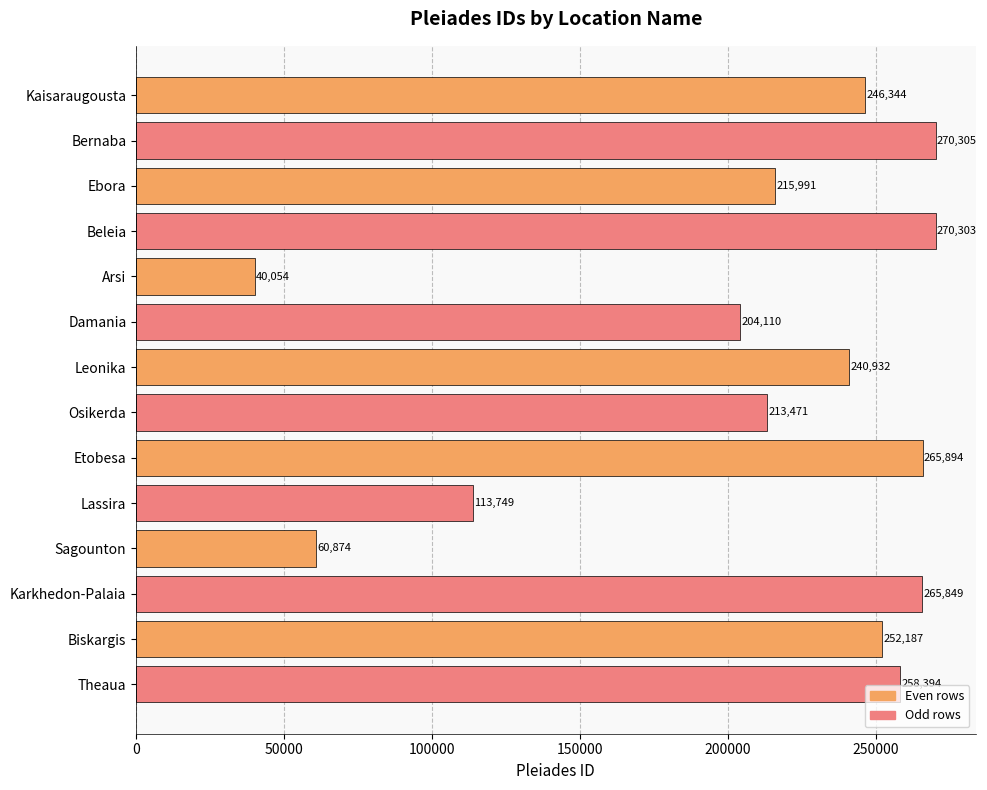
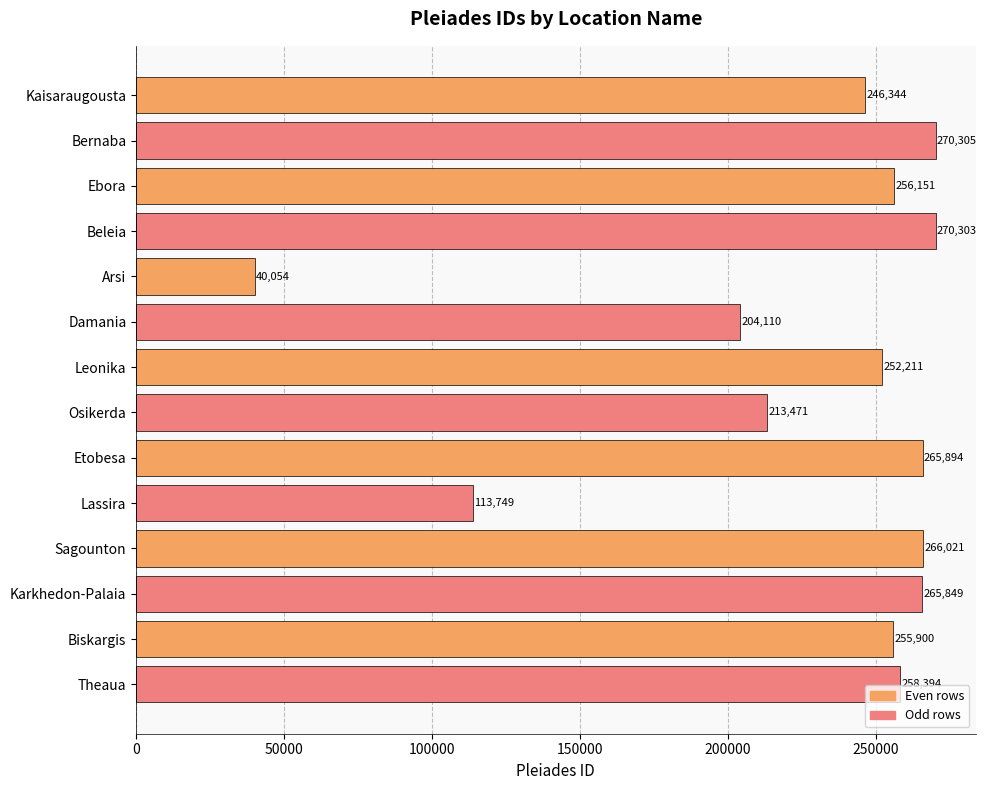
  {
    "Kaisaraugousta": "246,344",
    "Bernaba": "270,305",
-   "Ebora": "215,991",
+   "Ebora": "256,151",
    "Beleia": "270,303",
    "Arsi": "40,054",
    "Damania": "204,110",
-   "Leonika": "240,932",
+   "Leonika": "252,211",
    "Osikerda": "213,471",
    "Etobesa": "265,894",
    "Lassira": "113,749",
-   "Sagounton": "60,874",
+   "Sagounton": "266,021",
    "Karkhedon-Palaia": "265,849",
-   "Biskargis": "252,187"
+   "Biskargis": "255,900"
  }
